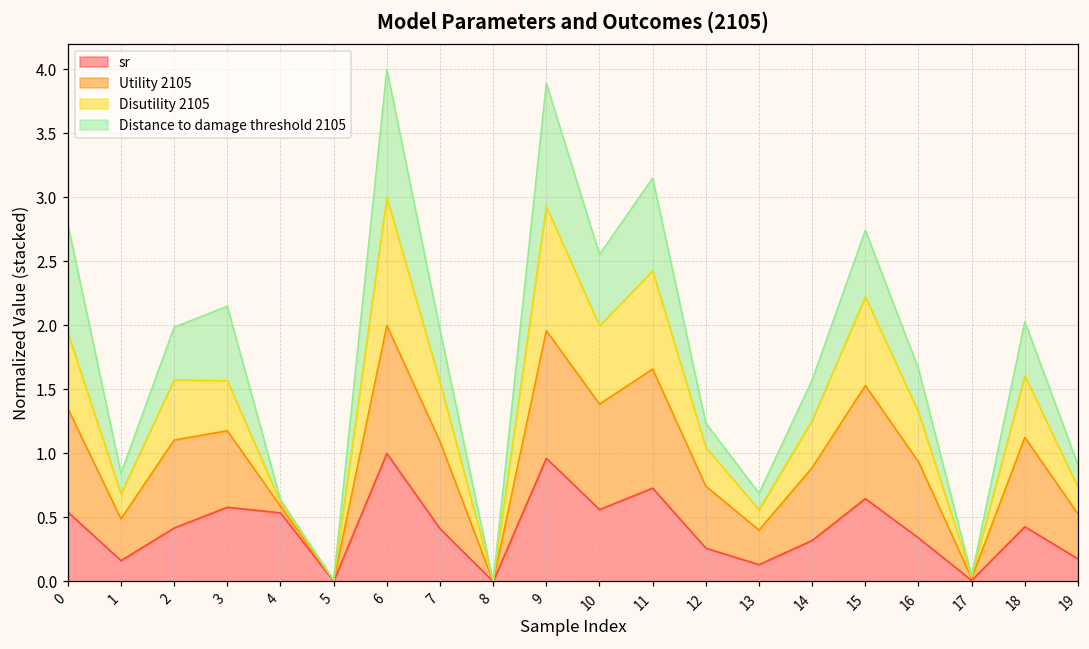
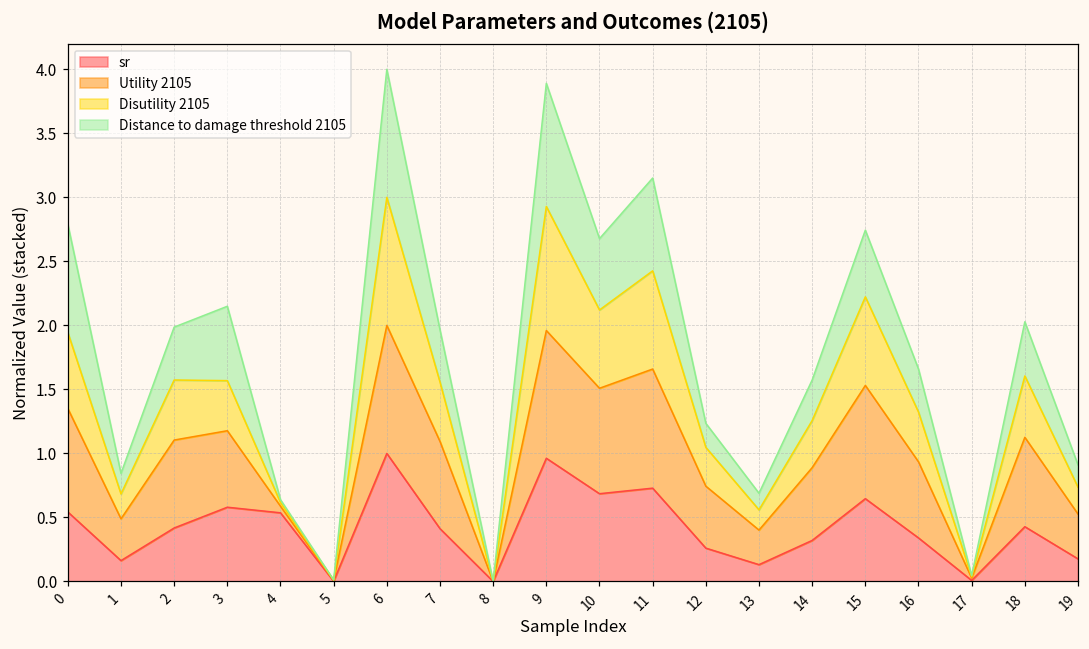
  {
    "sr": {
      "0": 0.54,
      "1": 0.16,
      "2": 0.42,
      "3": 0.58,
      "4": 0.54,
      "6": 1.00,
      "7": 0.41,
      "9": 0.96,
-     "10": 0.56,
+     "10": 0.69,
      "11": 0.73,
      "12": 0.26,
      "13": 0.13,
      "14": 0.32,
      "15": 0.65,
      "16": 0.34,
      "18": 0.43,
      "19": 0.18
    },
    "Distance to damage threshold 2105": {
      "0": 0.85,
      "1": 0.16,
      "2": 0.41,
      "3": 0.58,
      "4": 0.02,
      "6": 1.00,
      "7": 0.41,
      "9": 0.96,
      "10": 0.56,
      "11": 0.72,
      "12": 0.19,
      "13": 0.13,
      "14": 0.32,
      "15": 0.52,
      "16": 0.34,
      "18": 0.42,
      "19": 0.17
    }
  }
